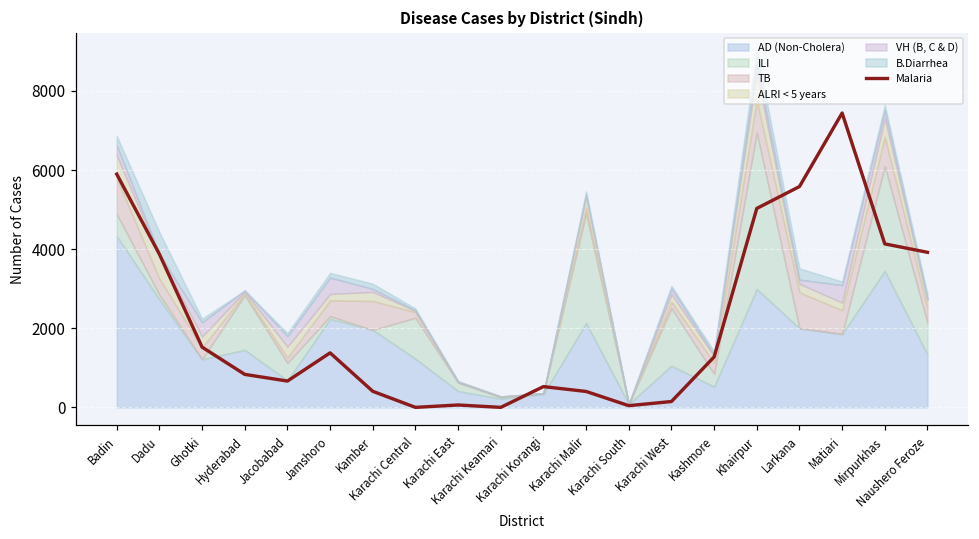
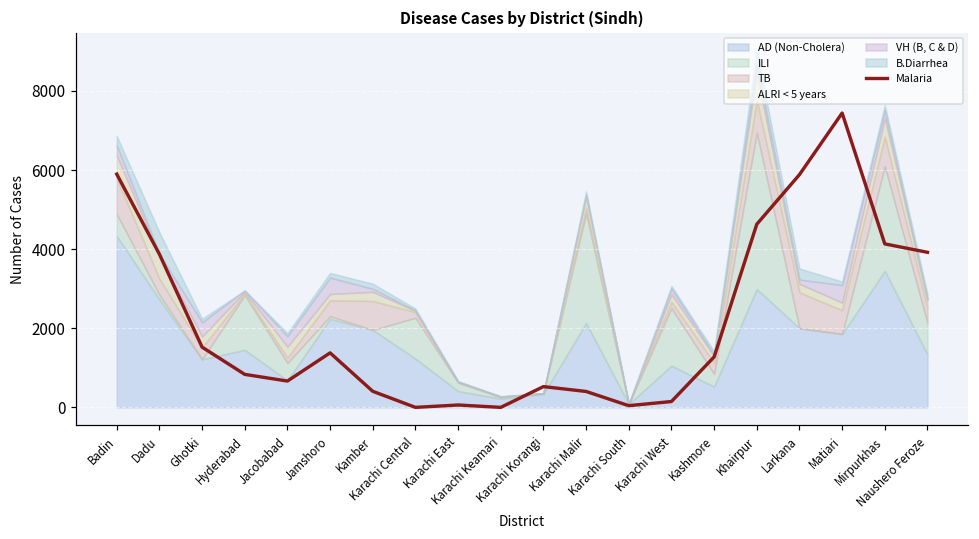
  {
    "Malaria": {
      "Badin": 5900,
      "Hyderabad": 800,
      "Jamshoro": 1400,
      "Kamber": 400,
      "Karachi Central": 0,
      "Karachi East": 100,
      "Karachi Keamari": 0,
      "Karachi Korangi": 500,
      "Karachi Malir": 400,
      "Karachi West": 100,
-     "Khairpur": 5000,
-     "Larkana": 5600,
+     "Khairpur": 4600,
+     "Larkana": 5900,
      "Matiari": 7400,
      "Mirpurkhas": 4100,
      "Naushero Feroze": 3900
    }
  }
